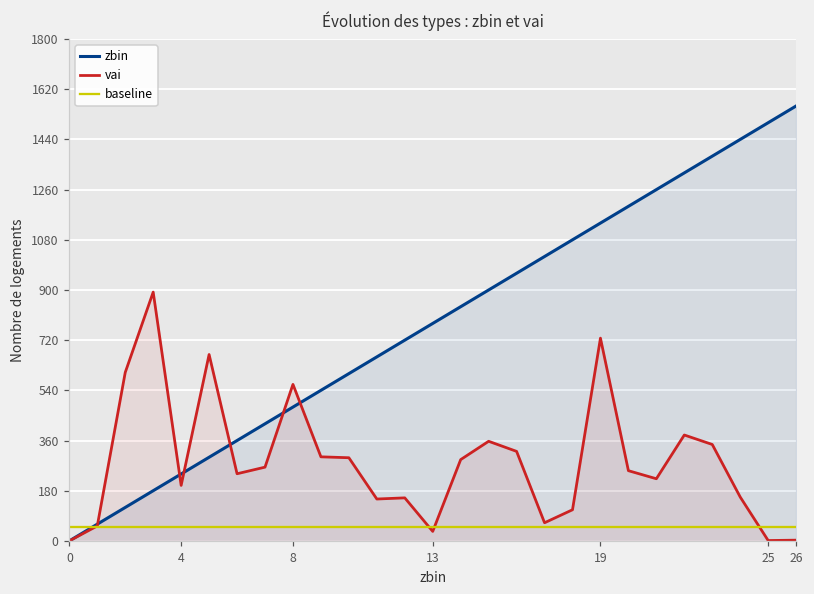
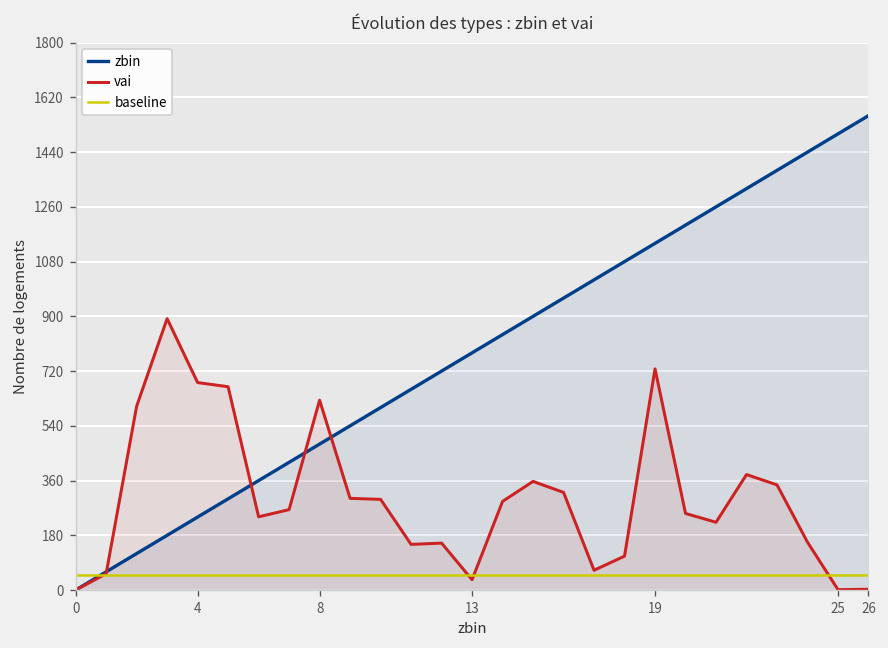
  {
    "zbin": {
      "4": 240,
      "8": 480,
      "13": 780,
      "19": 1140,
      "25": 1500,
      "26": 1560
    },
    "vai": {
-     "4": 200,
-     "8": 560,
+     "4": 680,
+     "8": 620,
      "13": 30,
      "19": 730,
      "25": 0,
      "26": 0
    },
    "baseline": {
      "0": 50,
      "4": 50,
      "8": 50,
      "13": 50,
      "19": 50,
      "25": 50,
      "26": 50
    }
  }
